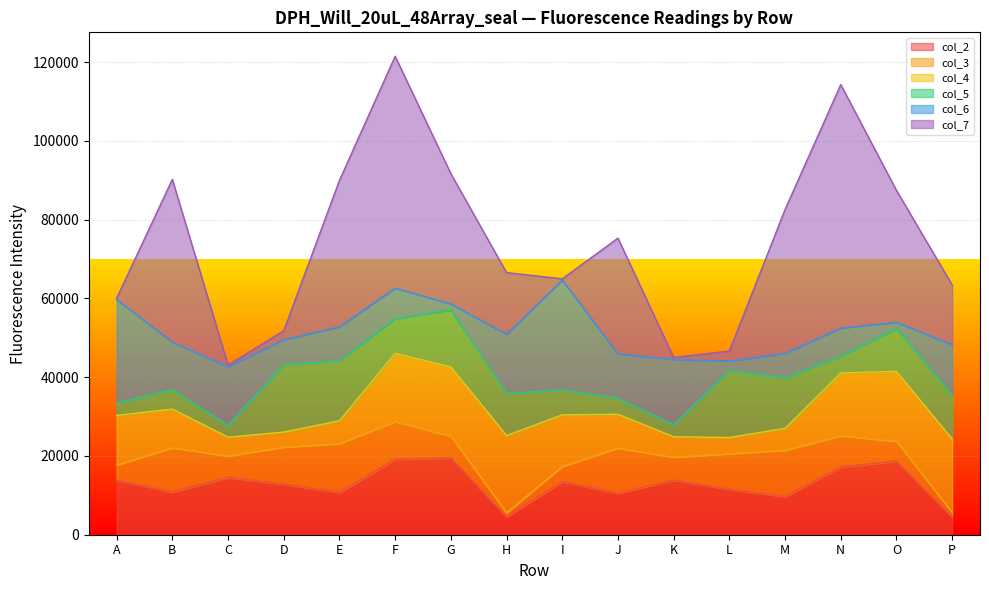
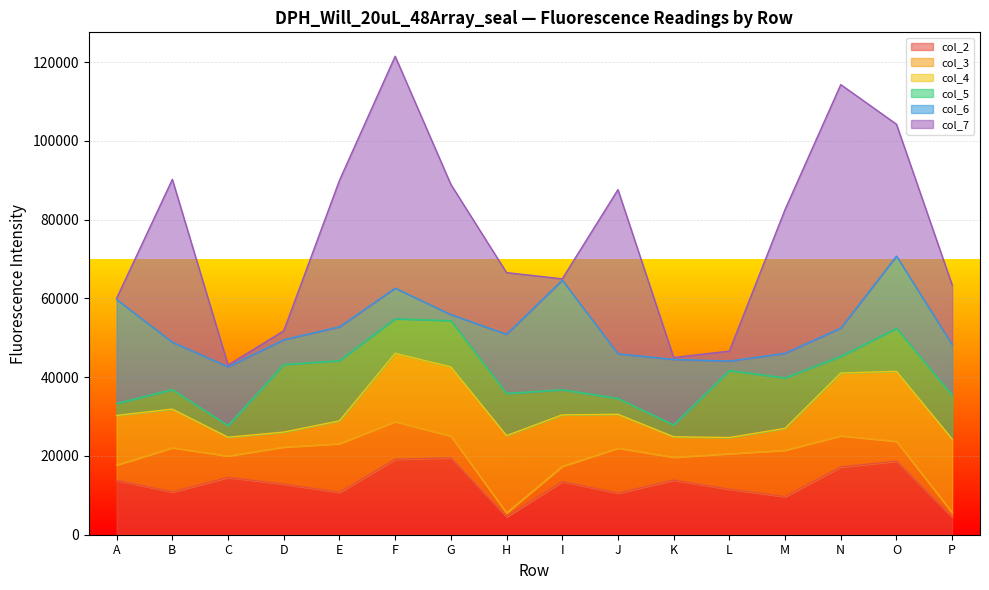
  {
    "col_2": {
      "A": 14000,
      "B": 11000,
      "C": 15000,
      "D": 13000,
      "E": 11000,
      "F": 19000,
      "G": 20000,
      "H": 5000,
      "I": 13000,
      "J": 11000,
      "K": 14000,
      "L": 12000,
      "M": 10000,
      "N": 17000,
      "O": 19000,
      "P": 4000
    },
    "col_5": {
      "A": 3000,
      "B": 5000,
      "C": 3000,
      "D": 17000,
      "E": 15000,
      "F": 9000,
-     "G": 14000,
+     "G": 12000,
      "H": 11000,
      "I": 6000,
      "J": 4000,
      "K": 3000,
      "L": 17000,
      "M": 13000,
      "N": 4000,
      "O": 11000,
      "P": 11000
    },
    "col_6": {
      "B": 12000,
      "D": 6000,
      "E": 9000,
      "F": 8000,
      "G": 2000,
      "H": 15000,
      "J": 11000,
      "L": 2000,
      "M": 6000,
      "N": 7000,
-     "O": 2000,
+     "O": 18000,
      "P": 13000
    },
    "col_7": {
      "B": 41000,
      "D": 2000,
      "E": 37000,
      "F": 59000,
      "G": 33000,
      "H": 16000,
-     "J": 29000,
+     "J": 42000,
      "L": 3000,
      "M": 37000,
      "N": 62000,
      "O": 33000,
      "P": 15000
    }
  }
